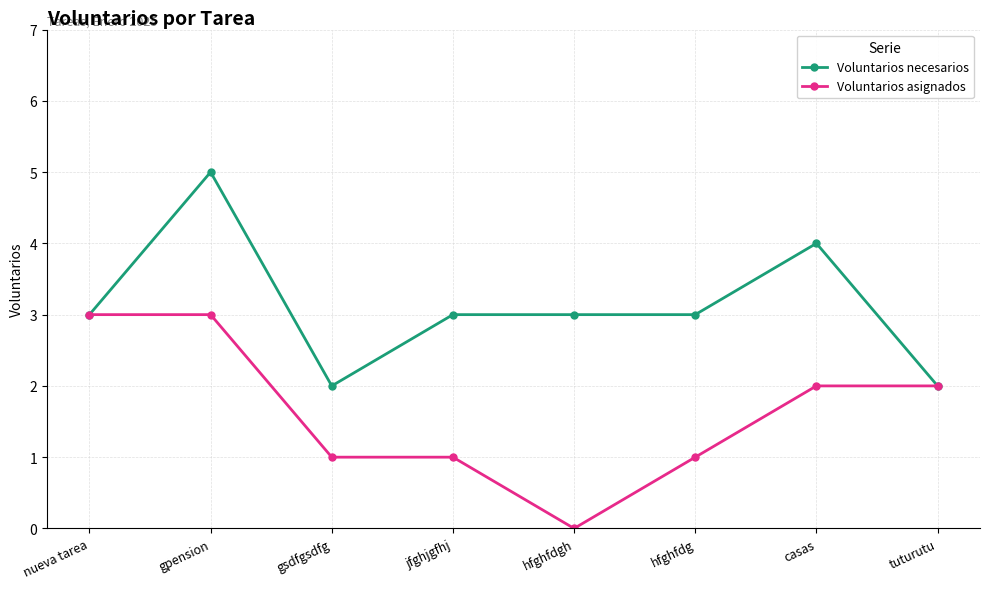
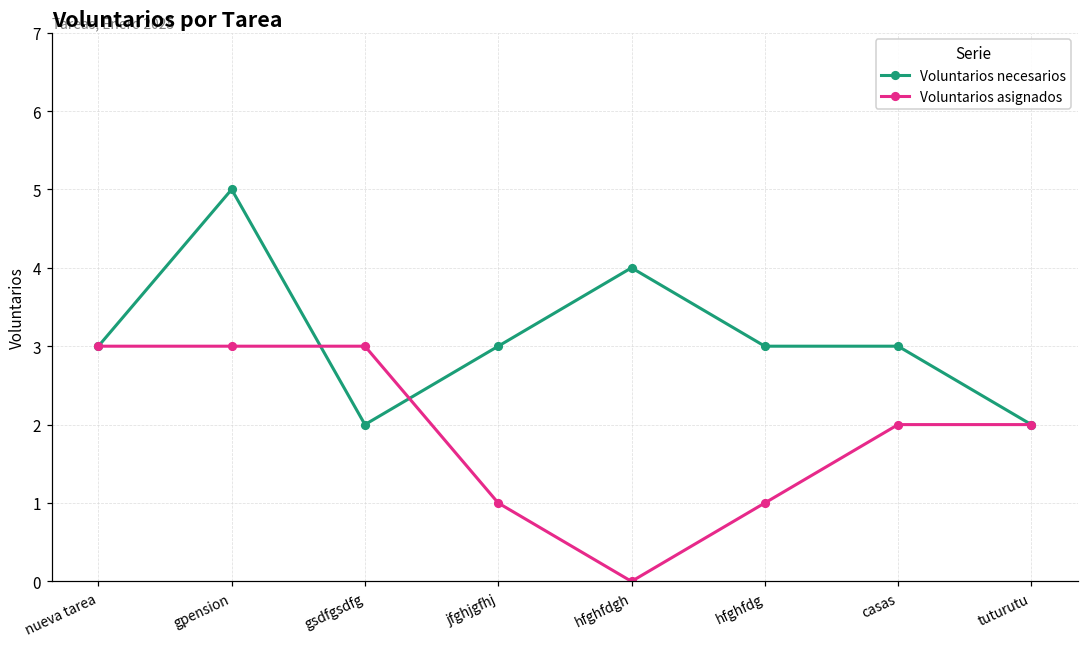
  {
    "Voluntarios necesarios": {
      "gpension": 5,
      "gsdfgsdfg": 2,
      "jfghjgfhj": 3,
-     "hfghfdgh": 3,
+     "hfghfdgh": 4,
      "hfghfdg": 3,
-     "casas": 4
+     "casas": 3
    },
    "Voluntarios asignados": {
      "gpension": 3,
-     "gsdfgsdfg": 1,
+     "gsdfgsdfg": 3,
      "jfghjgfhj": 1,
      "hfghfdgh": 0,
      "hfghfdg": 1,
      "casas": 2
    }
  }
